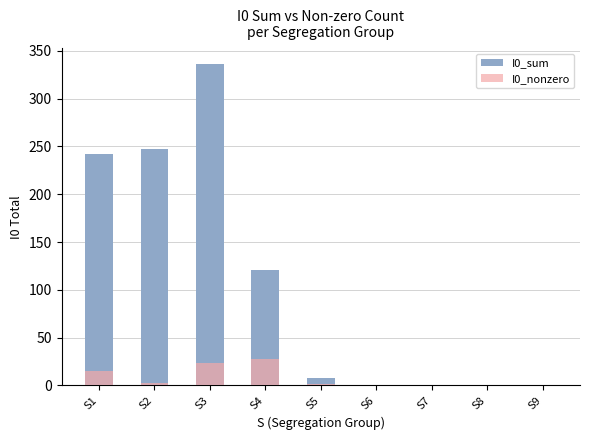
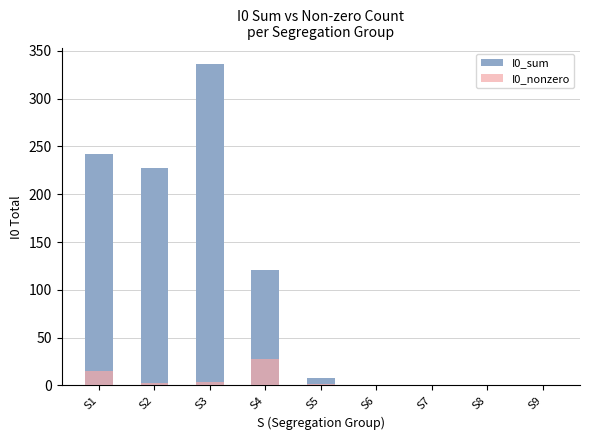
  {
    "I0_sum": {
      "S1": 240,
-     "S2": 250,
+     "S2": 230,
      "S3": 340,
      "S4": 120,
      "S5": 10,
      "S6": 0,
      "S7": 0,
      "S8": 0,
      "S9": 0
    },
    "I0_nonzero": {
-     "S3": 20,
+     "S3": 0,
      "S6": 0,
      "S7": 0,
      "S8": 0,
      "S9": 0
    }
  }
